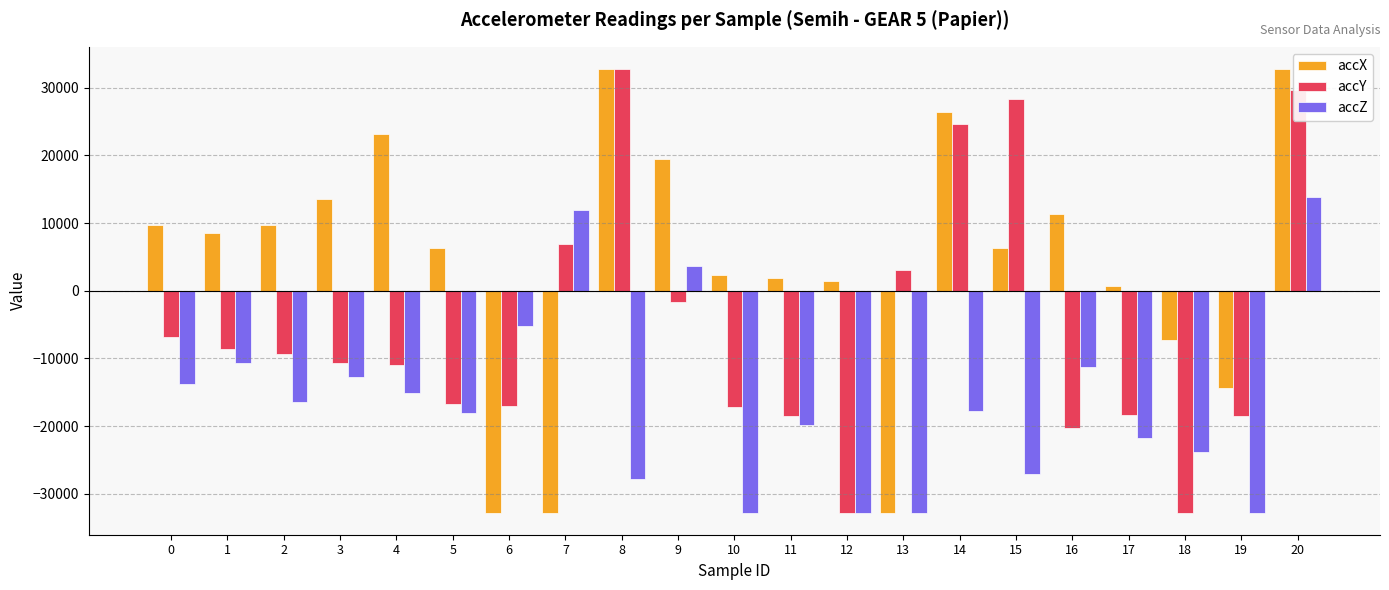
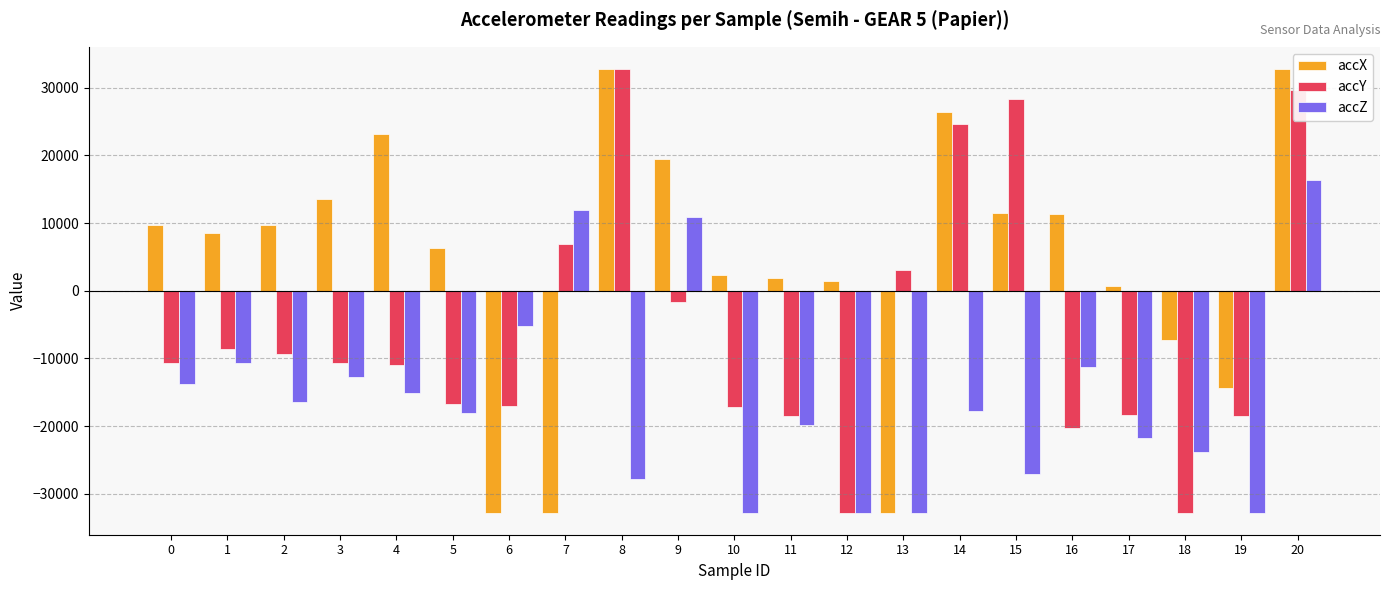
  {
    "accX": {
      "0": 10000,
      "1": 8000,
      "2": 10000,
      "3": 13000,
      "4": 23000,
      "5": 6000,
      "6": -33000,
      "7": -33000,
      "8": 33000,
      "9": 20000,
      "10": 2000,
      "11": 2000,
      "12": 1000,
      "13": -33000,
      "14": 26000,
-     "15": 6000,
+     "15": 11000,
      "16": 11000,
      "17": 1000,
      "18": -7000,
      "19": -14000,
      "20": 33000
    },
    "accY": {
-     "0": -7000,
+     "0": -11000,
      "1": -9000,
      "2": -9000,
      "3": -11000,
      "4": -11000,
      "5": -17000,
      "6": -17000,
      "7": 7000,
      "8": 33000,
      "9": -2000,
      "10": -17000,
      "11": -19000,
      "12": -33000,
      "13": 3000,
      "14": 25000,
      "15": 28000,
      "16": -20000,
      "17": -18000,
      "18": -33000,
      "19": -18000
    },
    "accZ": {
      "0": -14000,
      "1": -11000,
      "2": -16000,
      "3": -13000,
      "4": -15000,
      "5": -18000,
      "6": -5000,
      "7": 12000,
      "8": -28000,
-     "9": 4000,
+     "9": 11000,
      "10": -33000,
      "11": -20000,
      "12": -33000,
      "13": -33000,
      "14": -18000,
      "15": -27000,
      "16": -11000,
      "17": -22000,
      "18": -24000,
      "19": -33000,
-     "20": 14000
+     "20": 16000
    }
  }
